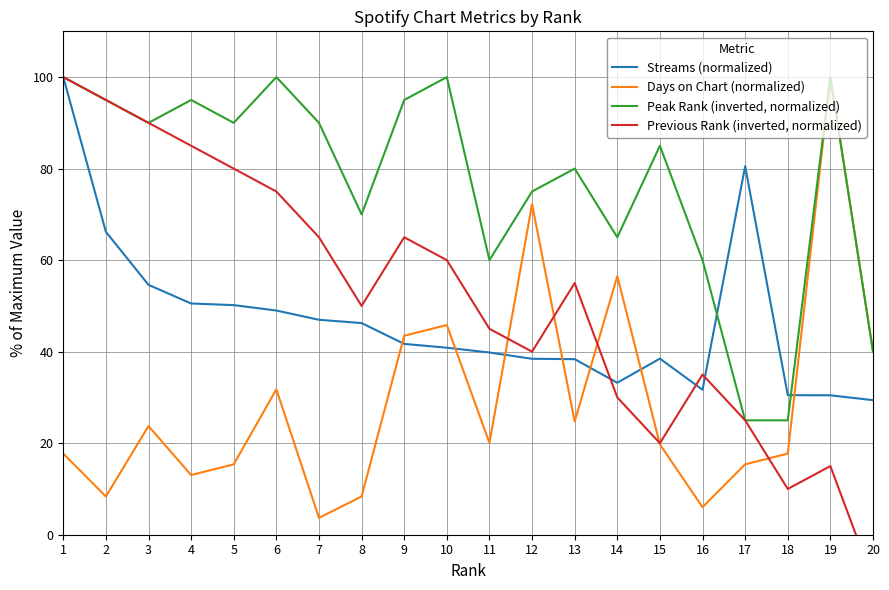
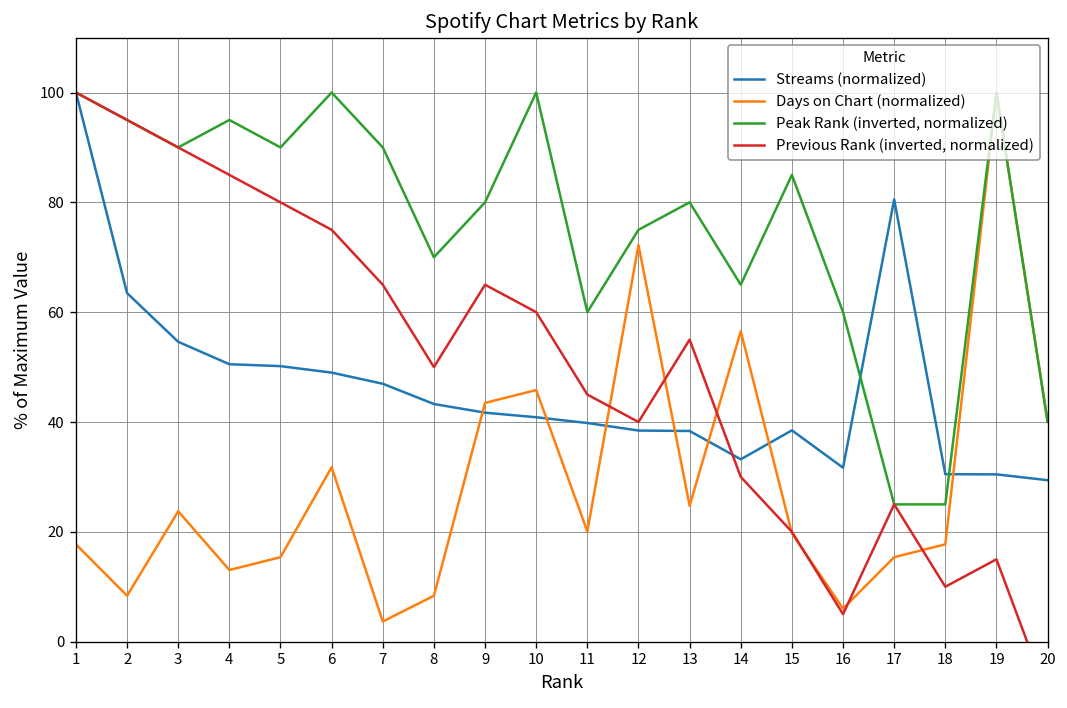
  {
    "Streams (normalized)": {
-     "2": 66,
+     "2": 63,
      "3": 55,
      "4": 51,
      "5": 50,
      "6": 49,
      "7": 47,
-     "8": 46,
+     "8": 43,
      "9": 42,
      "10": 41,
      "11": 40,
      "12": 38,
      "13": 38,
      "14": 33,
      "15": 38,
      "16": 32,
      "17": 81,
      "18": 30,
      "19": 30,
      "20": 29
    },
    "Days on Chart (normalized)": {
      "1": 18,
      "2": 8,
      "3": 24,
      "4": 13,
      "5": 15,
      "6": 32,
      "7": 4,
      "8": 8,
      "9": 43,
      "10": 46,
      "11": 20,
      "12": 72,
      "13": 25,
      "14": 57,
      "16": 6,
      "17": 15,
      "18": 18
    },
    "Peak Rank (inverted, normalized)": {
      "4": 95,
      "5": 90,
      "6": 100,
      "7": 90,
      "8": 70,
-     "9": 95,
+     "9": 80,
      "10": 100,
      "11": 60,
      "12": 75,
      "13": 80,
      "14": 65,
      "15": 85,
      "16": 60,
      "18": 25
    },
    "Previous Rank (inverted, normalized)": {
      "4": 85,
      "5": 80,
      "6": 75,
      "7": 65,
      "8": 50,
      "9": 65,
      "10": 60,
      "11": 45,
      "12": 40,
      "13": 55,
      "14": 30,
-     "16": 35,
+     "16": 5,
      "18": 10,
      "19": 15
    }
  }
